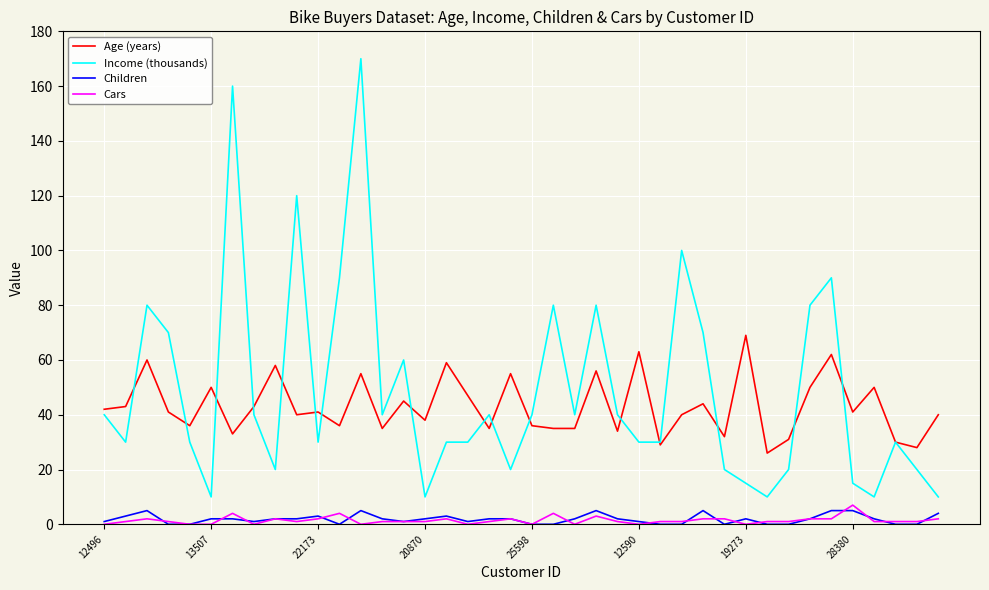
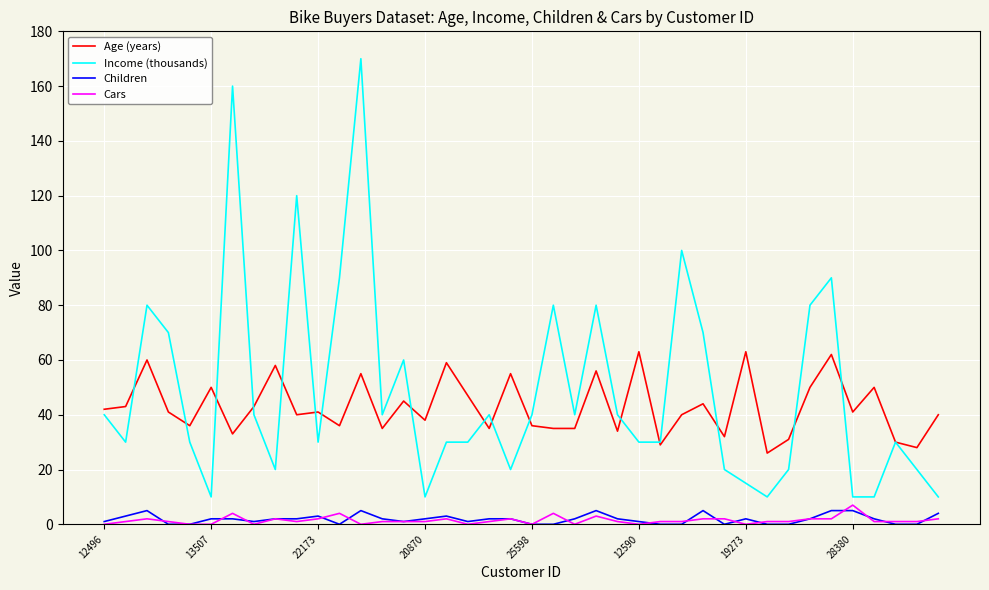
  {
    "Age (years)": {
      "12496": 42,
      "13507": 50,
      "22173": 41,
      "20870": 38,
      "25598": 36,
      "12590": 63,
-     "19273": 69,
+     "19273": 63,
      "28380": 41
    },
    "Income (thousands)": {
      "12496": 40,
      "13507": 10,
      "22173": 30,
      "20870": 10,
      "25598": 40,
      "12590": 30,
      "19273": 15,
-     "28380": 15
+     "28380": 10
    },
    "Children": {
      "12496": 1,
      "13507": 2,
      "22173": 3,
      "20870": 2,
      "12590": 1,
      "19273": 2,
      "28380": 5
    },
    "Cars": {
      "12496": 0,
      "13507": 0,
      "22173": 2,
      "20870": 1,
      "12590": 0,
      "19273": 0,
      "28380": 7
    }
  }
